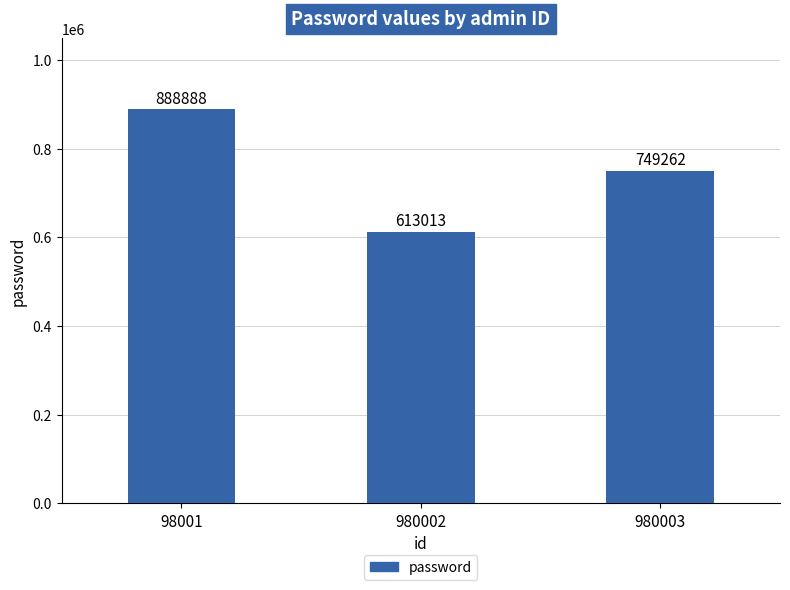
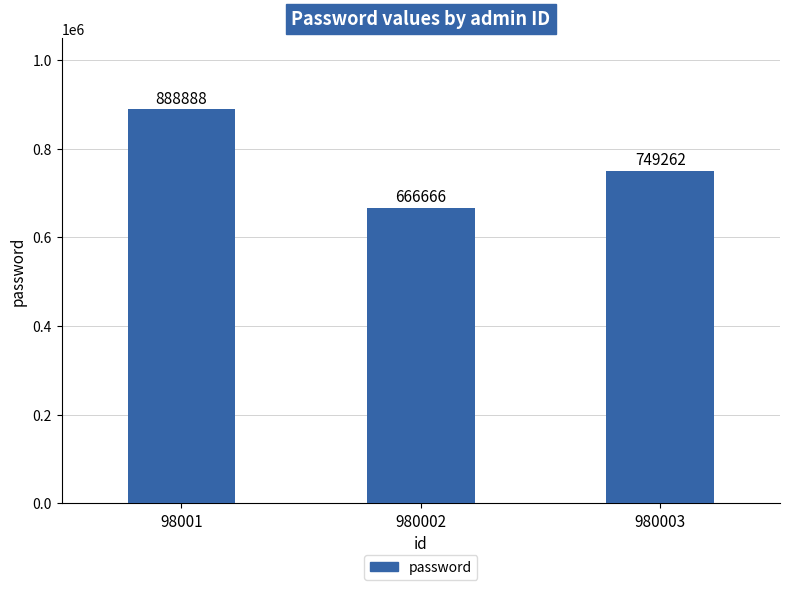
  {
    "98001": 888888,
-   "980002": 613013,
+   "980002": 666666,
    "980003": 749262
  }
